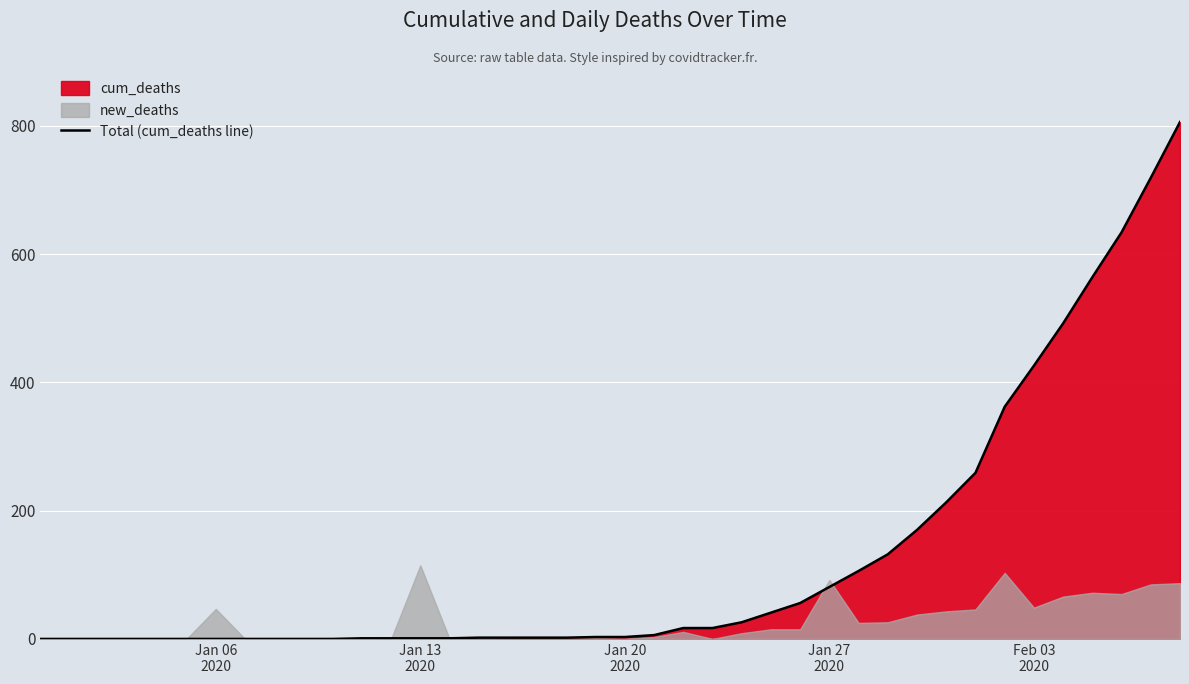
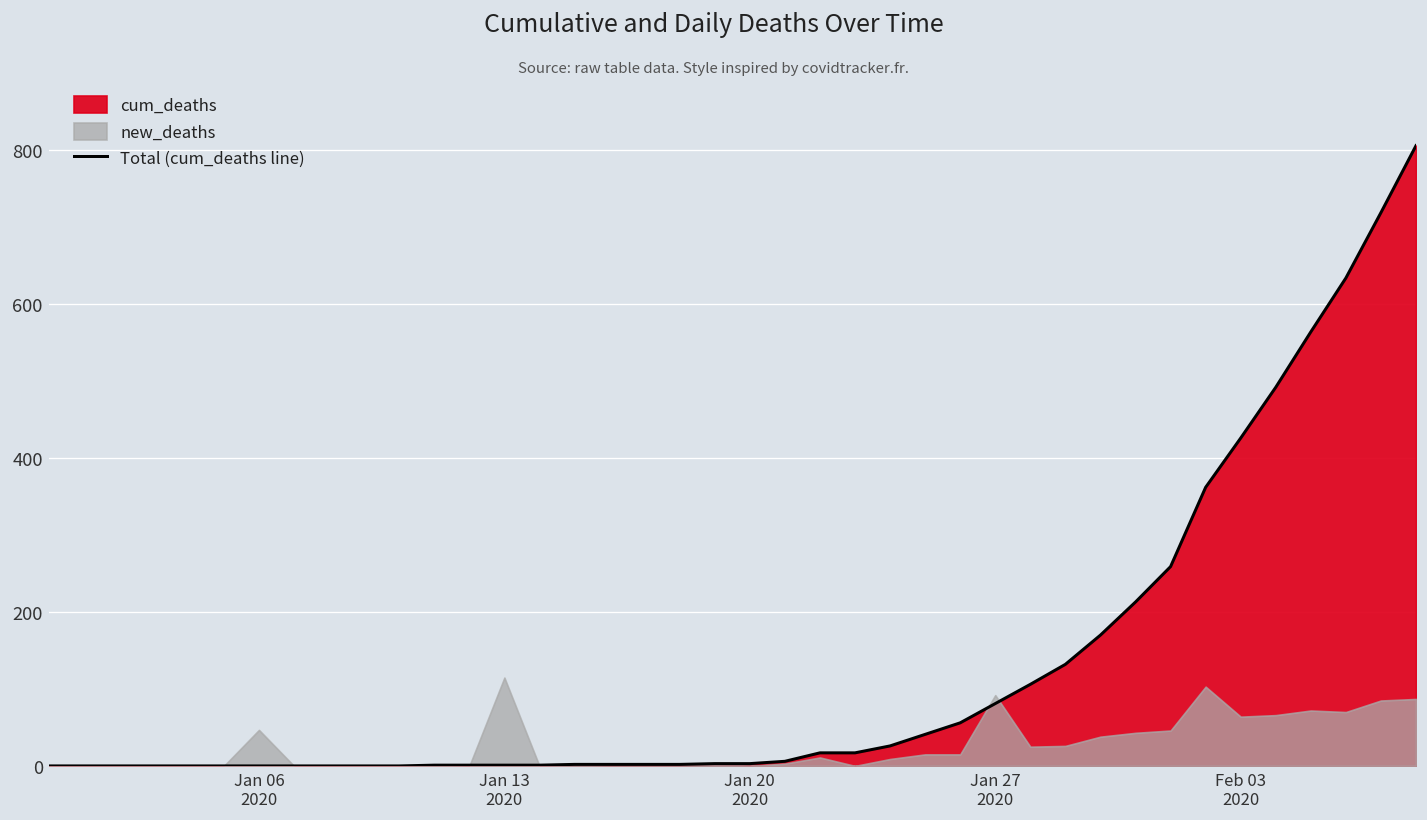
  {
    "cum_deaths": {
      "Jan 06 2020": 0,
      "Jan 13 2020": 0,
      "Jan 27 2020": 80,
      "Feb 03 2020": 430
    },
    "new_deaths": {
      "Jan 06 2020": 50,
      "Jan 13 2020": 110,
      "Jan 27 2020": 90,
-     "Feb 03 2020": 50
+     "Feb 03 2020": 60
    }
  }
